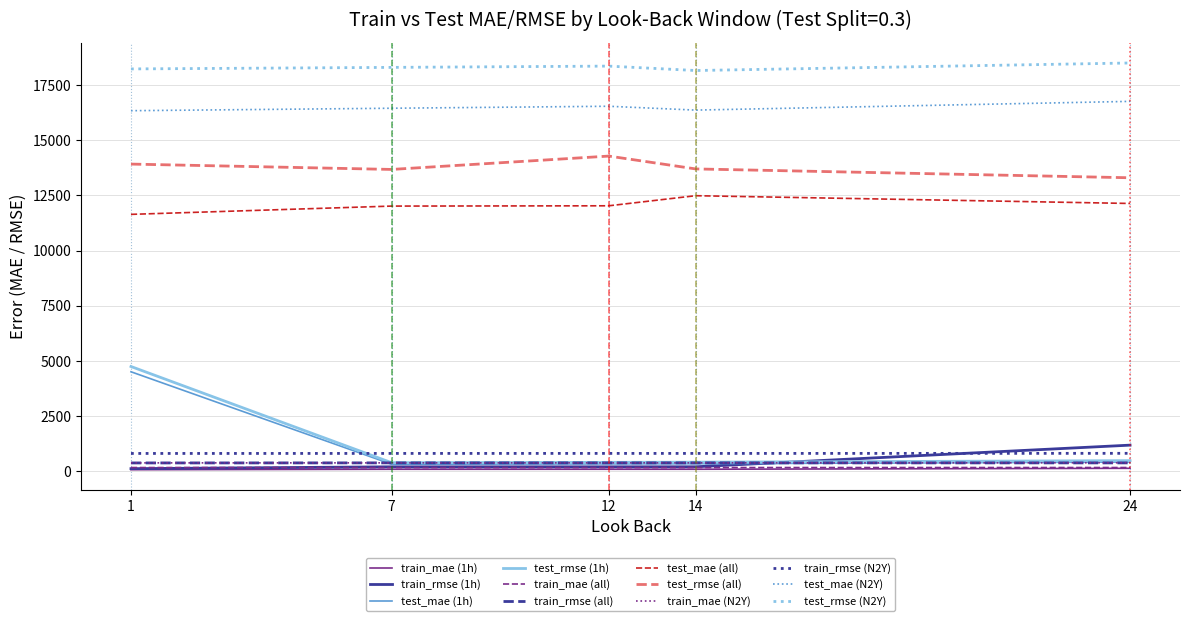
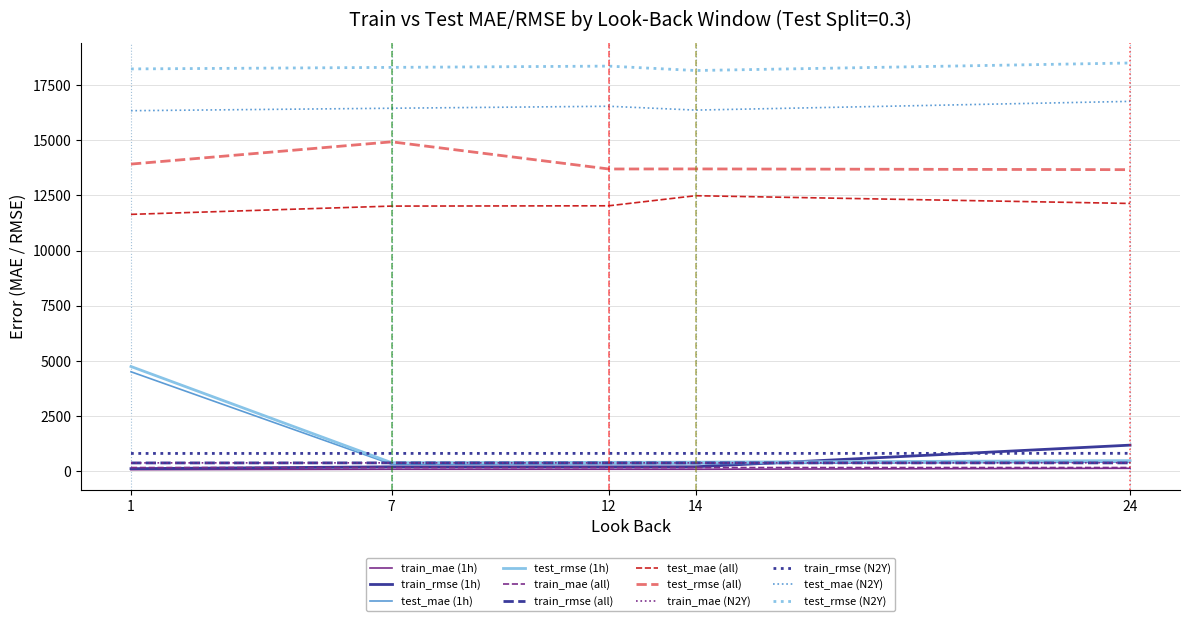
  {
    "test_mae (all)": {
      "1": 11600,
      "7": 12000,
      "12": 12000,
      "14": 12500,
      "24": 12100
    },
    "test_rmse (all)": {
      "1": 13900,
-     "7": 13700,
-     "12": 14300,
+     "7": 14900,
+     "12": 13700,
      "14": 13700,
-     "24": 13300
+     "24": 13700
    }
  }
